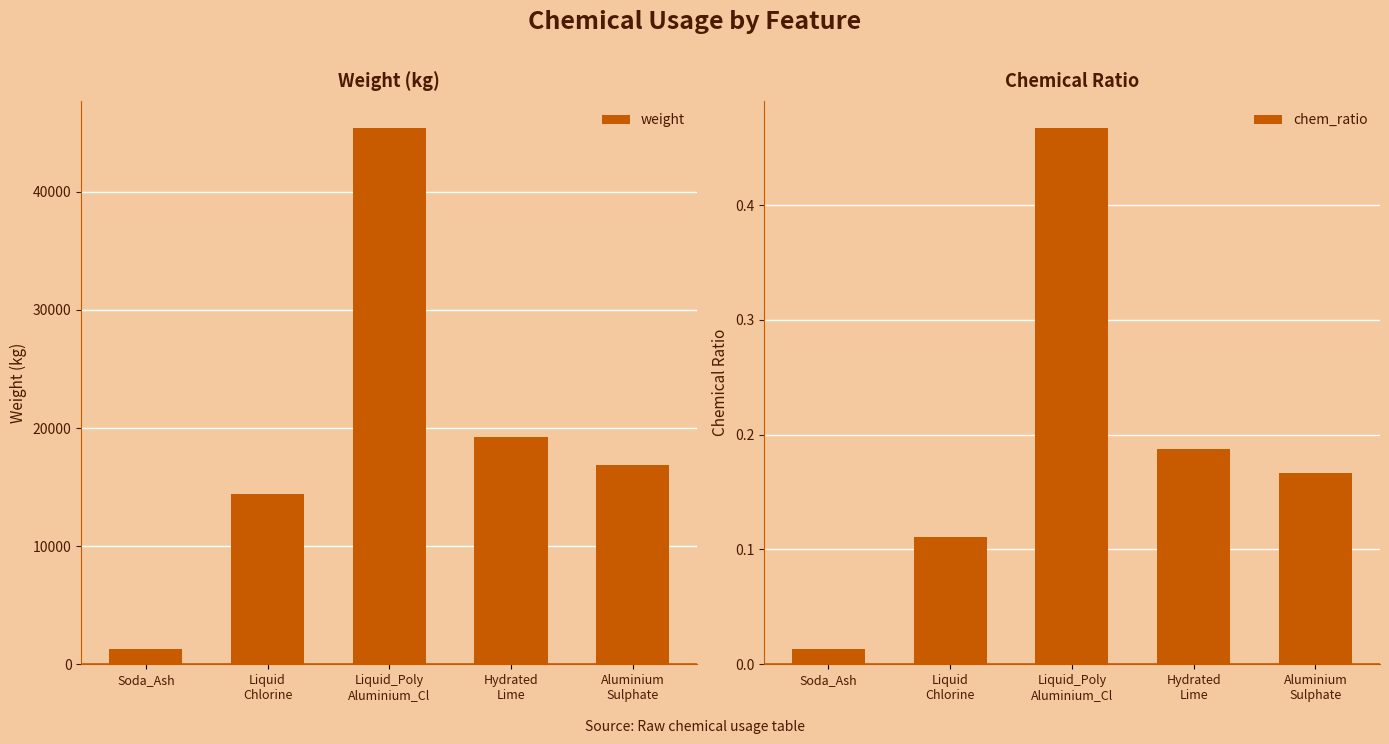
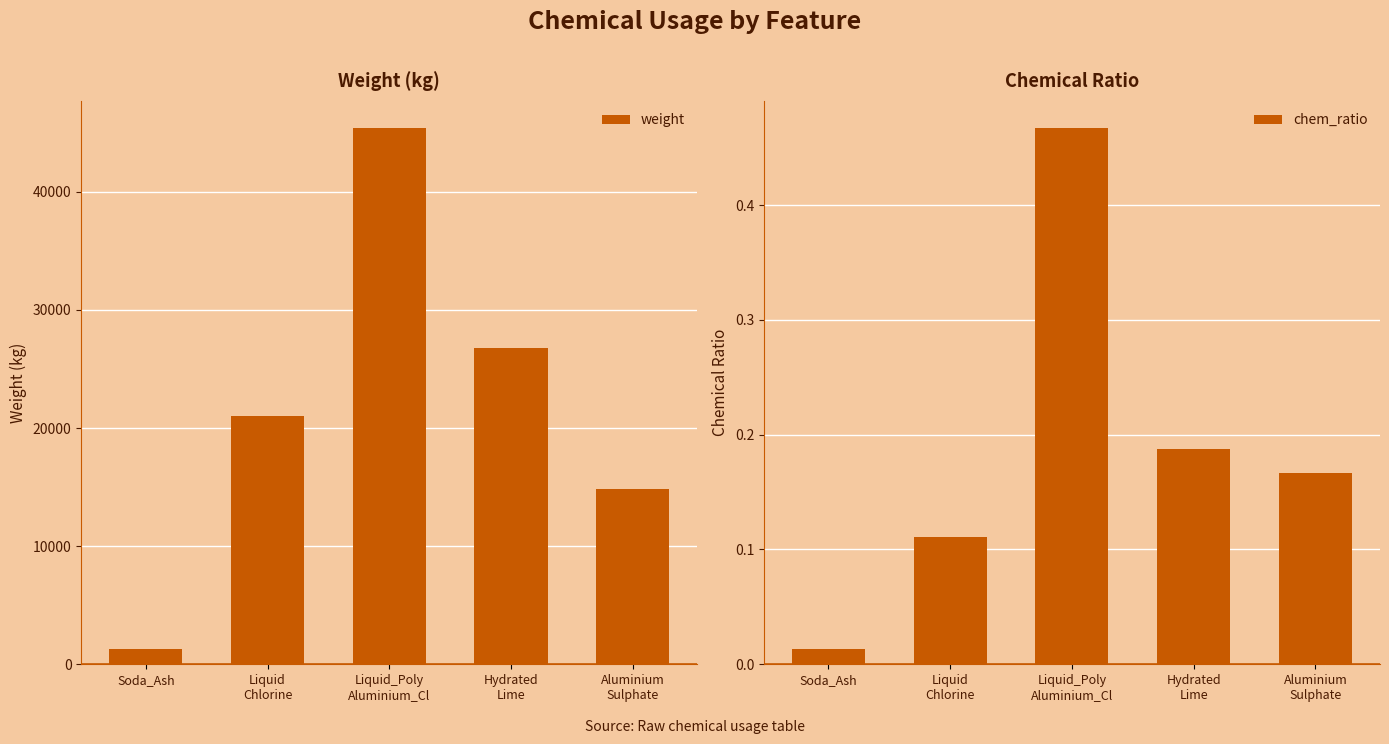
  {
    "Weight (kg)": {
      "Soda_Ash": 1300,
-     "Liquid Chlorine": 14400,
+     "Liquid Chlorine": 21000,
      "Liquid_Poly Aluminium_Cl": 45400,
-     "Hydrated Lime": 19200,
-     "Aluminium Sulphate": 16900
+     "Hydrated Lime": 26800,
+     "Aluminium Sulphate": 14800
    },
    "Chemical Ratio": {
      "Soda_Ash": 0.013,
      "Liquid Chlorine": 0.111,
      "Liquid_Poly Aluminium_Cl": 0.467,
      "Hydrated Lime": 0.187,
      "Aluminium Sulphate": 0.166
    }
  }
